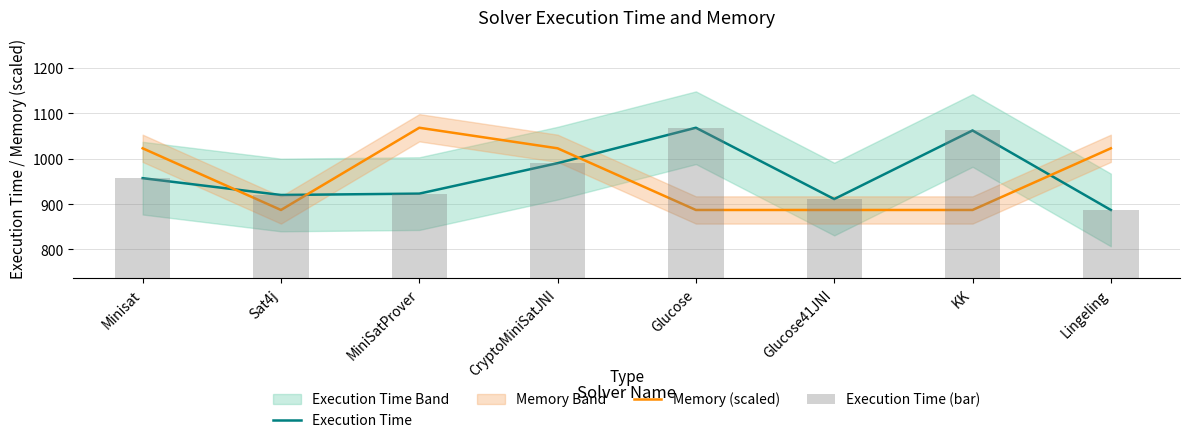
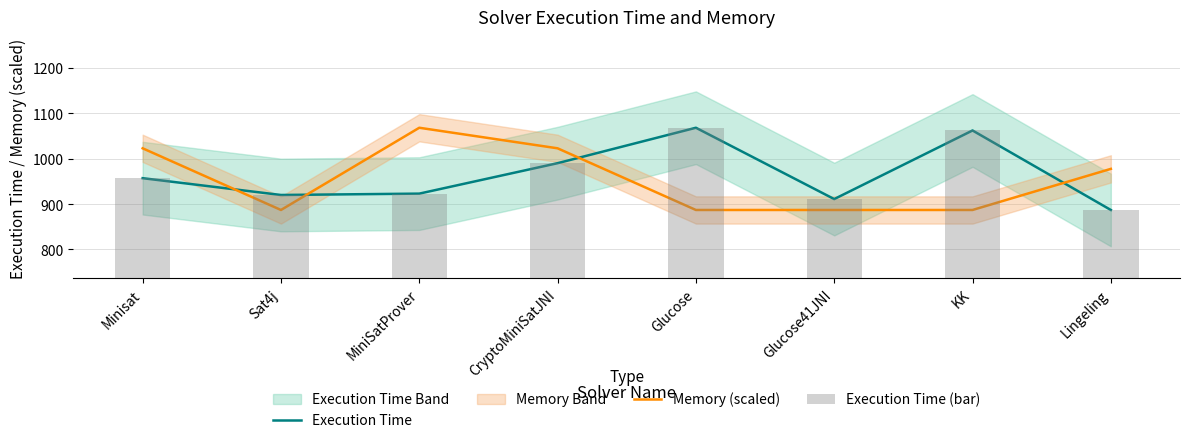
  {
    "Memory (scaled)": {
      "Minisat": 1020,
      "Sat4j": 890,
      "MiniSatProver": 1070,
      "CryptoMiniSatJNI": 1020,
      "Glucose": 890,
      "Glucose41JNI": 890,
      "KK": 890,
-     "Lingeling": 1020
+     "Lingeling": 980
    }
  }
